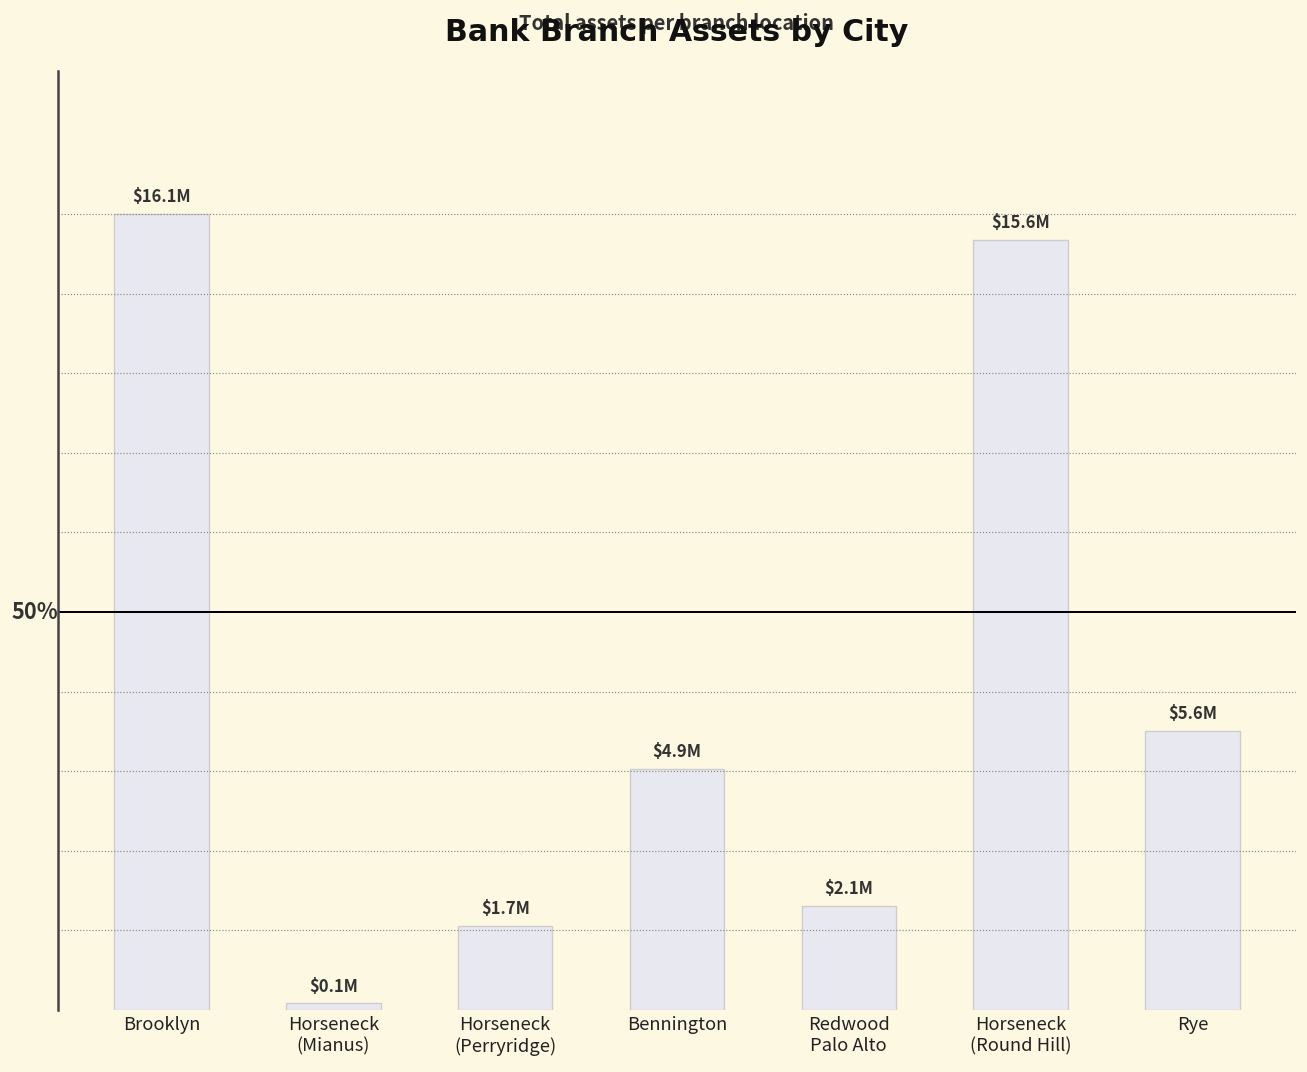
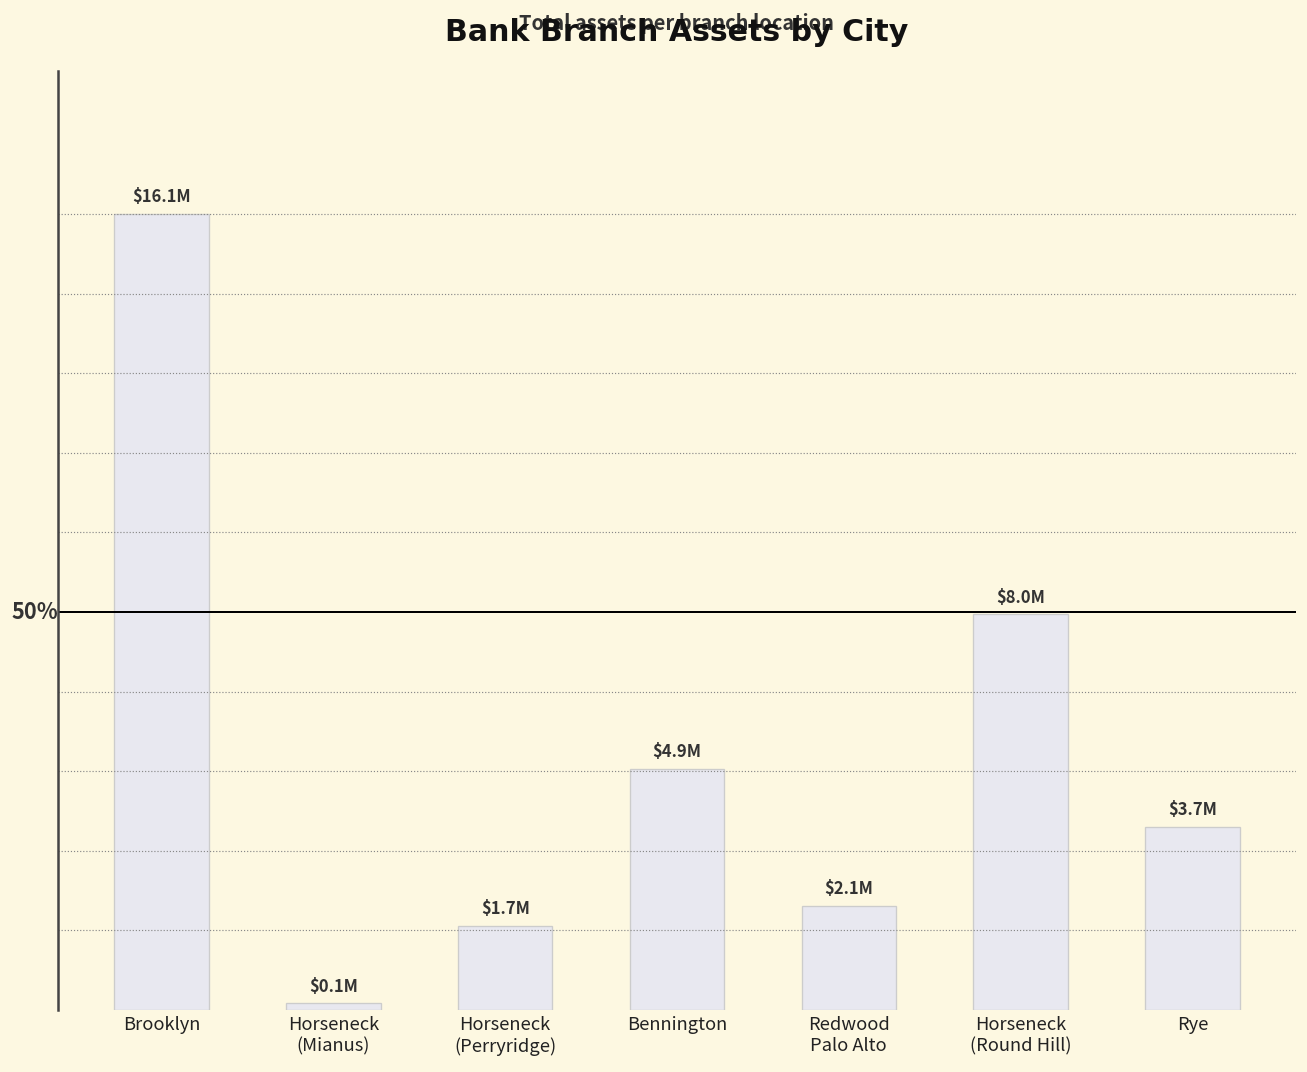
  {
    "Brooklyn": "$16.1M",
    "Horseneck (Mianus)": "$0.1M",
    "Horseneck (Perryridge)": "$1.7M",
    "Bennington": "$4.9M",
    "Redwood Palo Alto": "$2.1M",
-   "Horseneck (Round Hill)": "$15.6M",
-   "Rye": "$5.6M"
+   "Horseneck (Round Hill)": "$8.0M",
+   "Rye": "$3.7M"
  }
